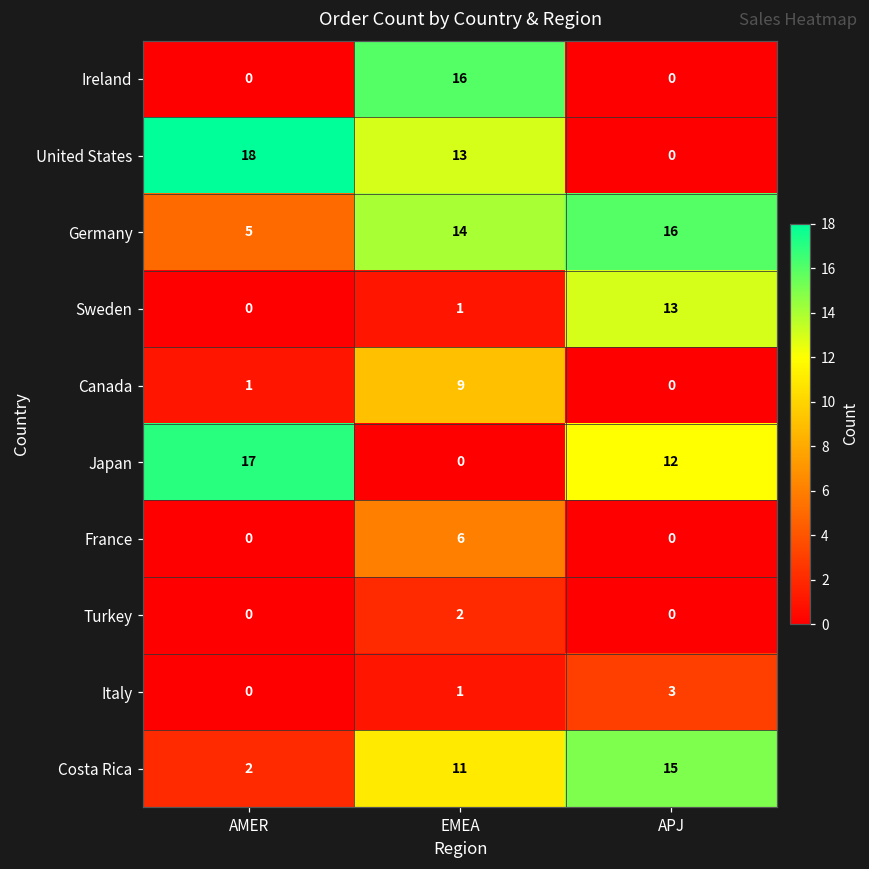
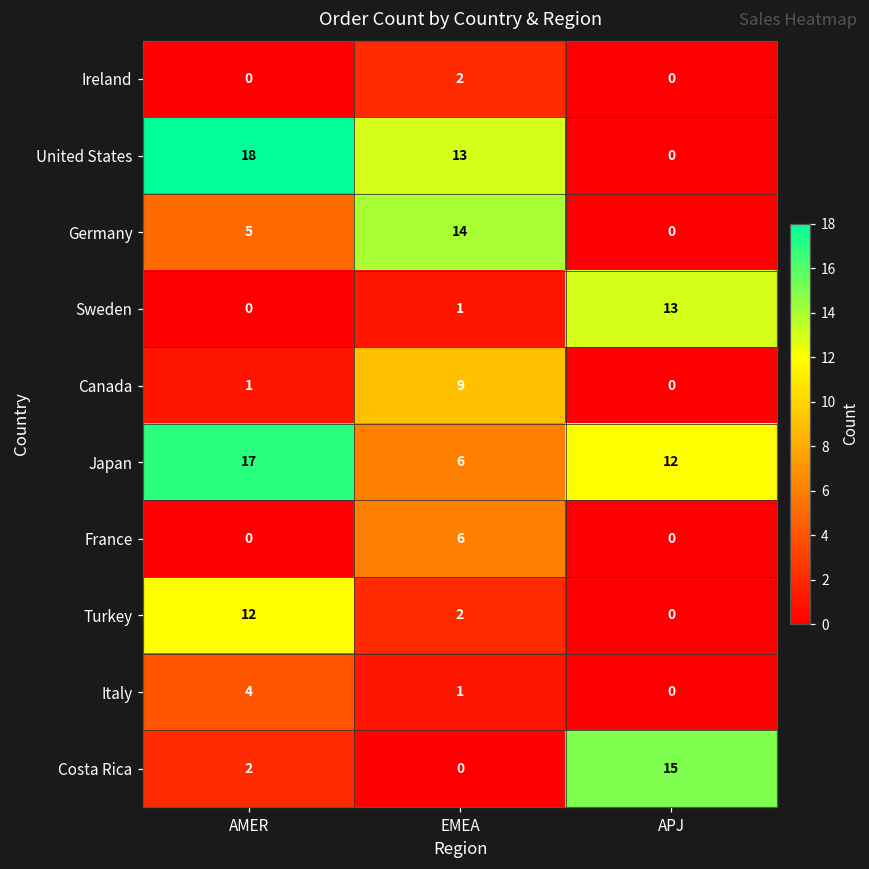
  {
    "Ireland": {
      "AMER": 0,
-     "EMEA": 16,
+     "EMEA": 2,
      "APJ": 0
    },
    "United States": {
      "AMER": 18,
      "EMEA": 13,
      "APJ": 0
    },
    "Germany": {
      "AMER": 5,
      "EMEA": 14,
-     "APJ": 16
+     "APJ": 0
    },
    "Sweden": {
      "AMER": 0,
      "EMEA": 1,
      "APJ": 13
    },
    "Canada": {
      "AMER": 1,
      "EMEA": 9,
      "APJ": 0
    },
    "Japan": {
      "AMER": 17,
-     "EMEA": 0,
+     "EMEA": 6,
      "APJ": 12
    },
    "France": {
      "AMER": 0,
      "EMEA": 6,
      "APJ": 0
    },
    "Turkey": {
-     "AMER": 0,
+     "AMER": 12,
      "EMEA": 2,
      "APJ": 0
    },
    "Italy": {
-     "AMER": 0,
+     "AMER": 4,
      "EMEA": 1,
-     "APJ": 3
+     "APJ": 0
    },
    "Costa Rica": {
      "AMER": 2,
-     "EMEA": 11,
+     "EMEA": 0,
      "APJ": 15
    }
  }
